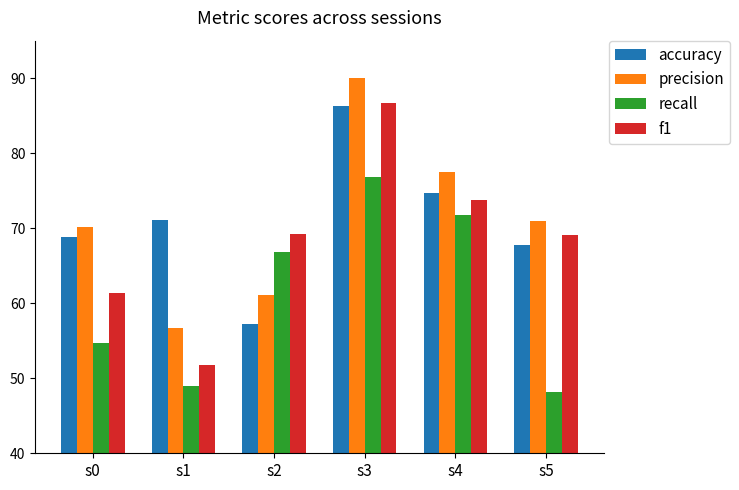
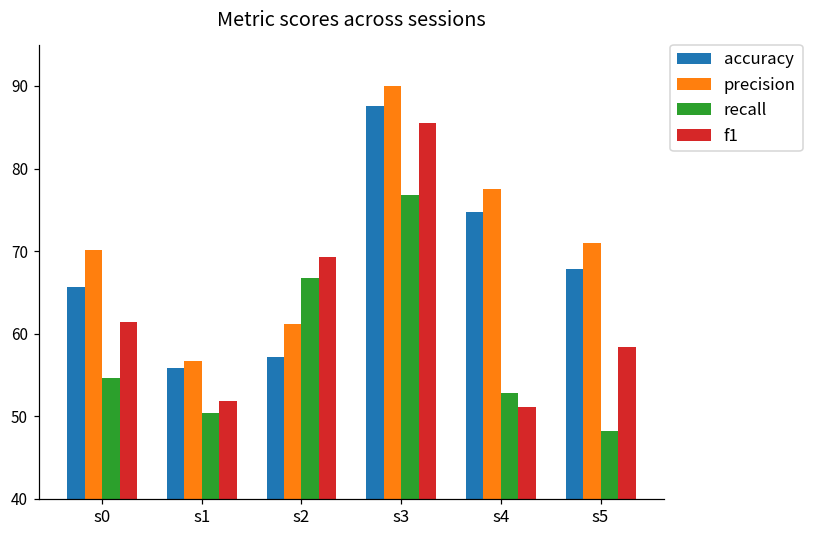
  {
    "accuracy": {
-     "s0": 69,
-     "s1": 71,
+     "s0": 66,
+     "s1": 56,
      "s2": 57,
-     "s3": 86,
+     "s3": 88,
      "s4": 75,
      "s5": 68
    },
    "precision": {
      "s0": 70,
      "s1": 57,
      "s2": 61,
      "s3": 90,
      "s4": 77,
      "s5": 71
    },
    "recall": {
      "s0": 55,
-     "s1": 49,
+     "s1": 50,
      "s2": 67,
      "s3": 77,
-     "s4": 72,
+     "s4": 53,
      "s5": 48
    },
    "f1": {
      "s0": 61,
      "s1": 52,
      "s2": 69,
-     "s3": 87,
-     "s4": 74,
-     "s5": 69
+     "s3": 86,
+     "s4": 51,
+     "s5": 58
    }
  }
